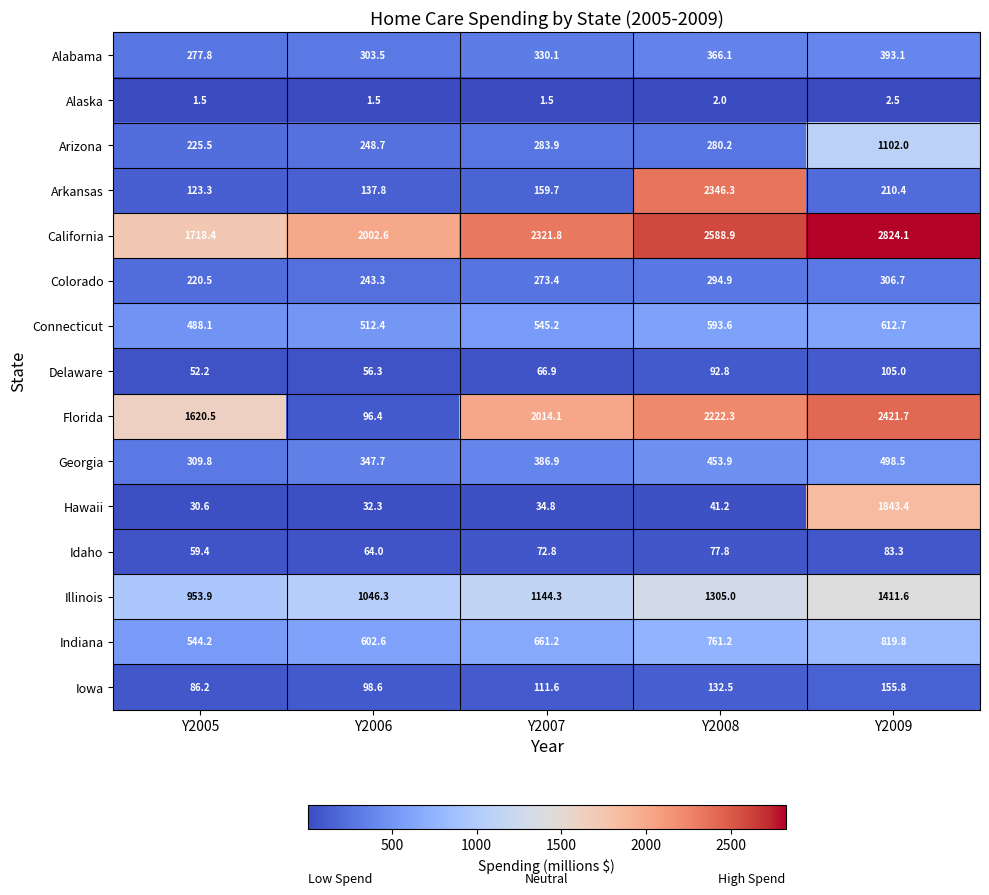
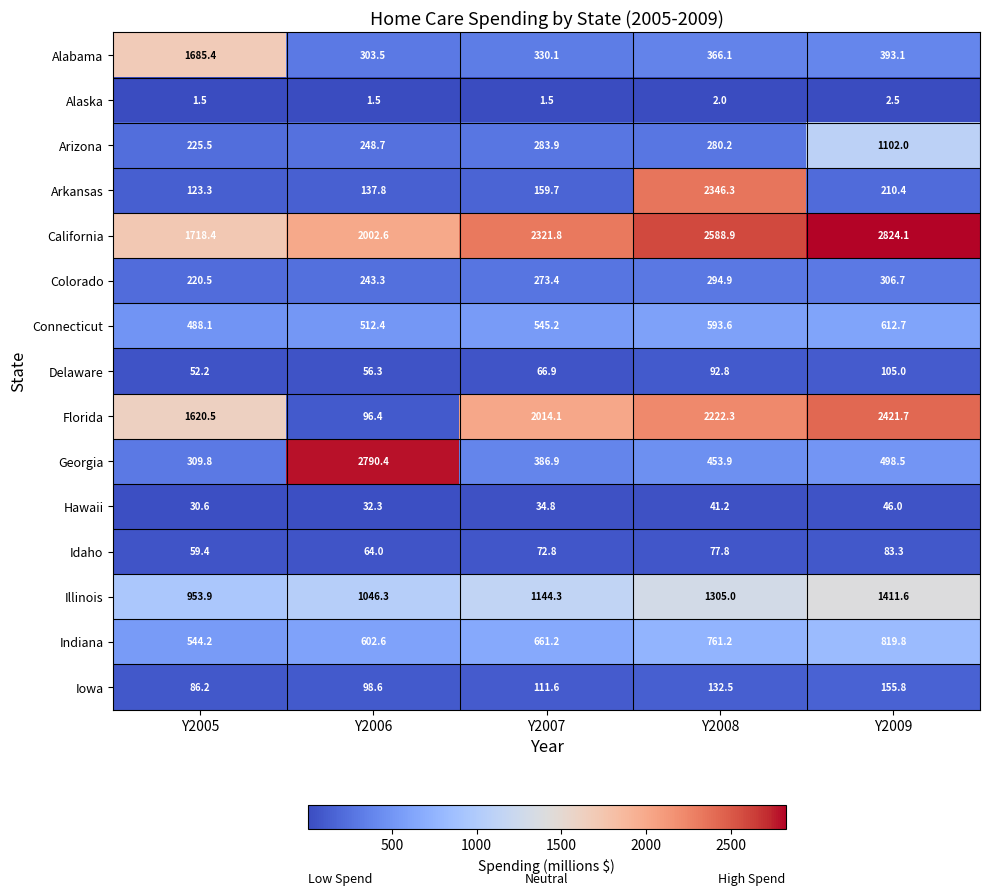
  {
    "Alabama": {
-     "Y2005": 277.8,
+     "Y2005": 1685.4,
      "Y2006": 303.5,
      "Y2007": 330.1,
      "Y2008": 366.1,
      "Y2009": 393.1
    },
    "Alaska": {
      "Y2005": 1.5,
      "Y2006": 1.5,
      "Y2007": 1.5,
      "Y2008": 2.0,
      "Y2009": 2.5
    },
    "Arizona": {
      "Y2005": 225.5,
      "Y2006": 248.7,
      "Y2007": 283.9,
      "Y2008": 280.2,
      "Y2009": 1102.0
    },
    "Arkansas": {
      "Y2005": 123.3,
      "Y2006": 137.8,
      "Y2007": 159.7,
      "Y2008": 2346.3,
      "Y2009": 210.4
    },
    "California": {
      "Y2005": 1718.4,
      "Y2006": 2002.6,
      "Y2007": 2321.8,
      "Y2008": 2588.9,
      "Y2009": 2824.1
    },
    "Colorado": {
      "Y2005": 220.5,
      "Y2006": 243.3,
      "Y2007": 273.4,
      "Y2008": 294.9,
      "Y2009": 306.7
    },
    "Connecticut": {
      "Y2005": 488.1,
      "Y2006": 512.4,
      "Y2007": 545.2,
      "Y2008": 593.6,
      "Y2009": 612.7
    },
    "Delaware": {
      "Y2005": 52.2,
      "Y2006": 56.3,
      "Y2007": 66.9,
      "Y2008": 92.8,
      "Y2009": 105.0
    },
    "Florida": {
      "Y2005": 1620.5,
      "Y2006": 96.4,
      "Y2007": 2014.1,
      "Y2008": 2222.3,
      "Y2009": 2421.7
    },
    "Georgia": {
      "Y2005": 309.8,
-     "Y2006": 347.7,
+     "Y2006": 2790.4,
      "Y2007": 386.9,
      "Y2008": 453.9,
      "Y2009": 498.5
    },
    "Hawaii": {
      "Y2005": 30.6,
      "Y2006": 32.3,
      "Y2007": 34.8,
      "Y2008": 41.2,
-     "Y2009": 1843.4
+     "Y2009": 46.0
    },
    "Idaho": {
      "Y2005": 59.4,
      "Y2006": 64.0,
      "Y2007": 72.8,
      "Y2008": 77.8,
      "Y2009": 83.3
    },
    "Illinois": {
      "Y2005": 953.9,
      "Y2006": 1046.3,
      "Y2007": 1144.3,
      "Y2008": 1305.0,
      "Y2009": 1411.6
    },
    "Indiana": {
      "Y2005": 544.2,
      "Y2006": 602.6,
      "Y2007": 661.2,
      "Y2008": 761.2,
      "Y2009": 819.8
    },
    "Iowa": {
      "Y2005": 86.2,
      "Y2006": 98.6,
      "Y2007": 111.6,
      "Y2008": 132.5,
      "Y2009": 155.8
    }
  }
